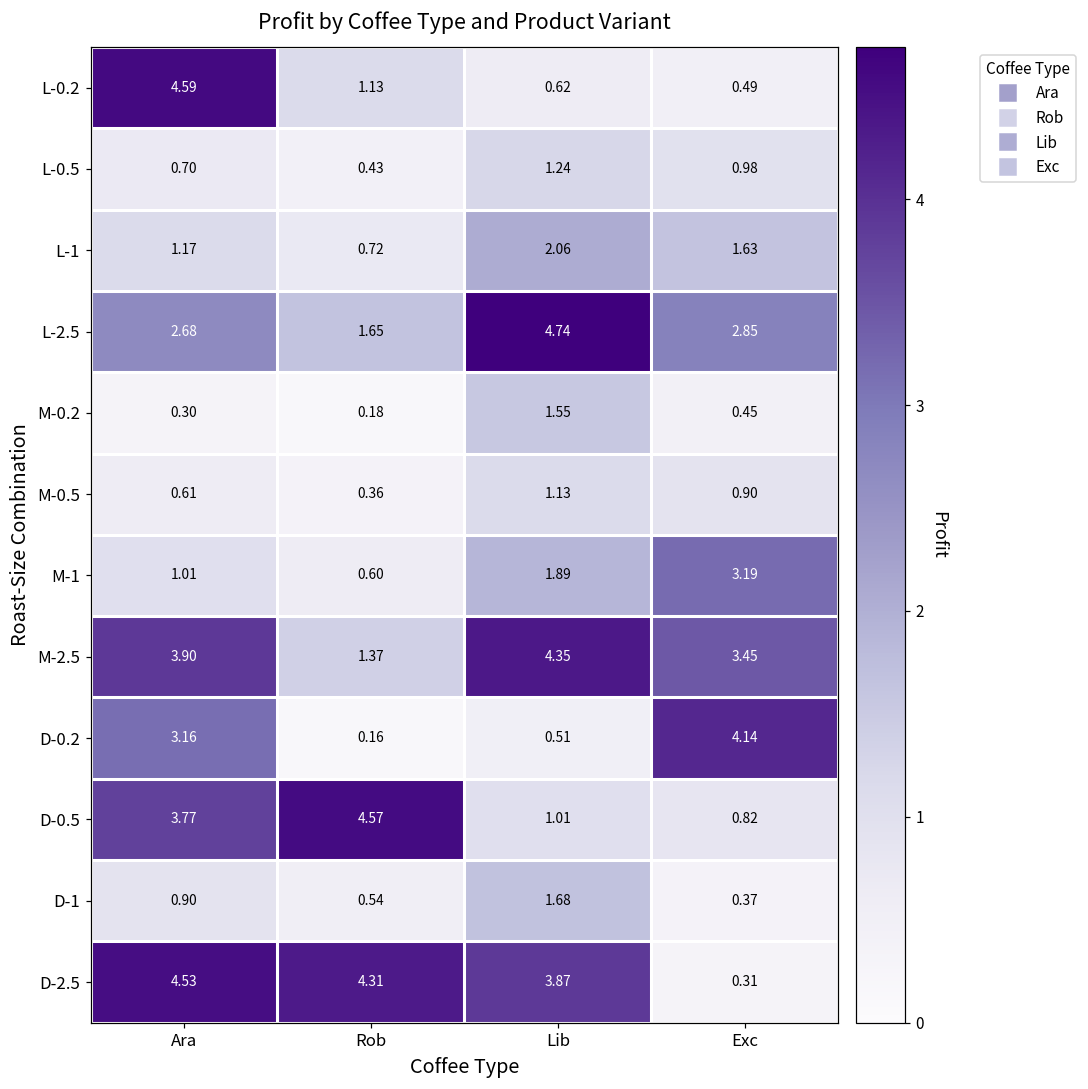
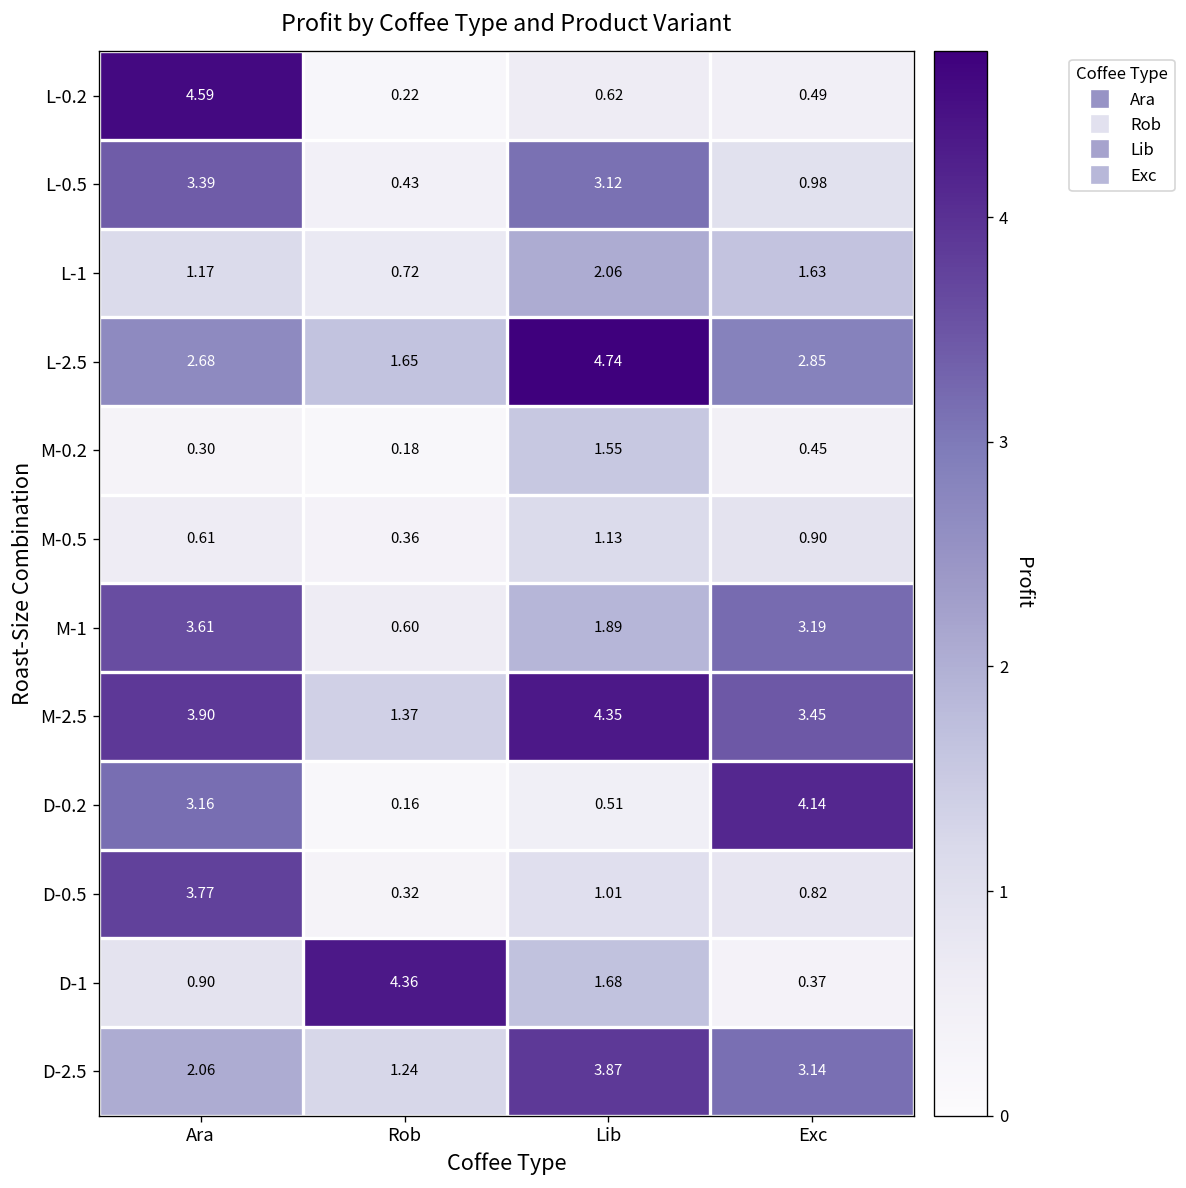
  {
    "L-0.2": {
      "Ara": 4.59,
-     "Rob": 1.13,
+     "Rob": 0.22,
      "Lib": 0.62,
      "Exc": 0.49
    },
    "L-0.5": {
-     "Ara": 0.70,
+     "Ara": 3.39,
      "Rob": 0.43,
-     "Lib": 1.24,
+     "Lib": 3.12,
      "Exc": 0.98
    },
    "L-1": {
      "Ara": 1.17,
      "Rob": 0.72,
      "Lib": 2.06,
      "Exc": 1.63
    },
    "L-2.5": {
      "Ara": 2.68,
      "Rob": 1.65,
      "Lib": 4.74,
      "Exc": 2.85
    },
    "M-0.2": {
      "Ara": 0.30,
      "Rob": 0.18,
      "Lib": 1.55,
      "Exc": 0.45
    },
    "M-0.5": {
      "Ara": 0.61,
      "Rob": 0.36,
      "Lib": 1.13,
      "Exc": 0.90
    },
    "M-1": {
-     "Ara": 1.01,
+     "Ara": 3.61,
      "Rob": 0.60,
      "Lib": 1.89,
      "Exc": 3.19
    },
    "M-2.5": {
      "Ara": 3.90,
      "Rob": 1.37,
      "Lib": 4.35,
      "Exc": 3.45
    },
    "D-0.2": {
      "Ara": 3.16,
      "Rob": 0.16,
      "Lib": 0.51,
      "Exc": 4.14
    },
    "D-0.5": {
      "Ara": 3.77,
-     "Rob": 4.57,
+     "Rob": 0.32,
      "Lib": 1.01,
      "Exc": 0.82
    },
    "D-1": {
      "Ara": 0.90,
-     "Rob": 0.54,
+     "Rob": 4.36,
      "Lib": 1.68,
      "Exc": 0.37
    },
    "D-2.5": {
-     "Ara": 4.53,
-     "Rob": 4.31,
+     "Ara": 2.06,
+     "Rob": 1.24,
      "Lib": 3.87,
-     "Exc": 0.31
+     "Exc": 3.14
    }
  }
